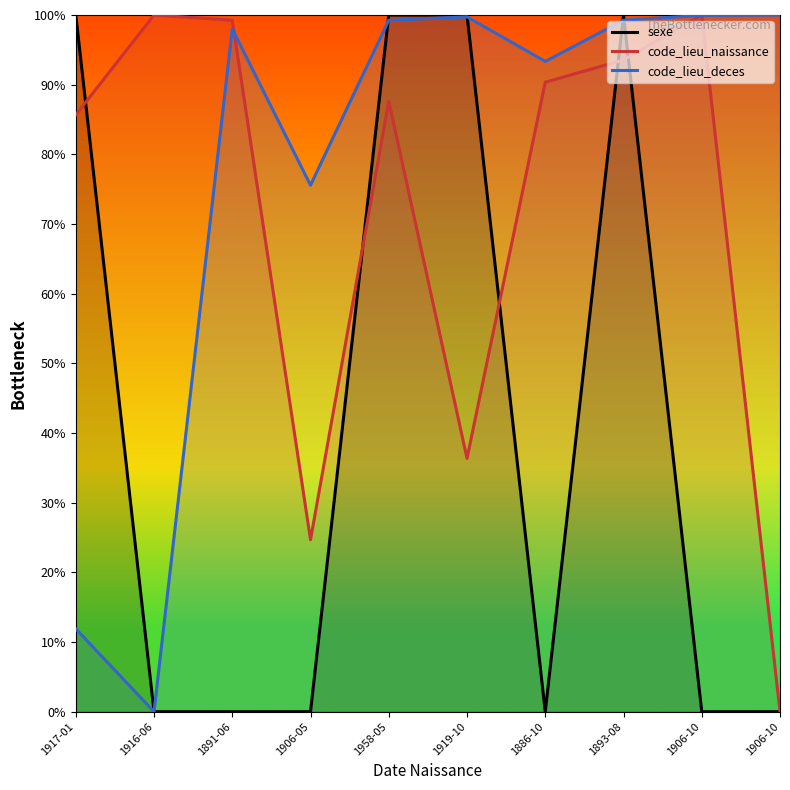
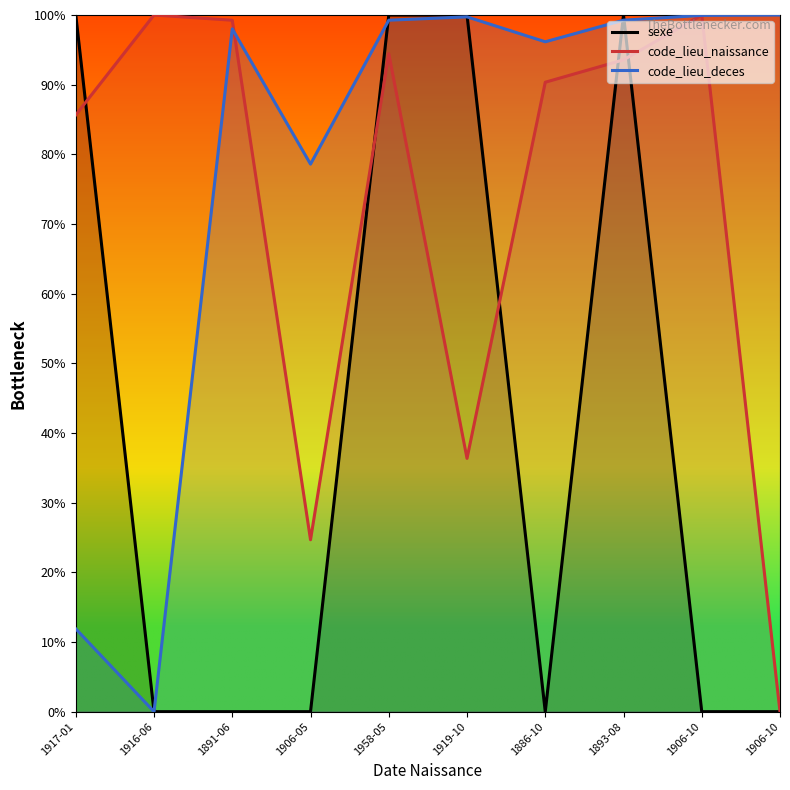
  {
    "sexe": {
      "1917-01": "100%",
      "1891-06": "0%",
      "1906-05": "0%",
      "1958-05": "100%",
      "1886-10": "0%",
      "1893-08": "100%"
    },
    "code_lieu_naissance": {
      "1917-01": "86%",
      "1916-06": "100%",
      "1891-06": "99%",
      "1906-05": "25%",
-     "1958-05": "88%",
+     "1958-05": "94%",
      "1919-10": "36%",
      "1886-10": "90%"
    },
    "code_lieu_deces": {
      "1917-01": "12%",
      "1891-06": "98%",
-     "1906-05": "76%",
+     "1906-05": "79%",
      "1958-05": "99%",
-     "1886-10": "93%",
+     "1886-10": "96%",
      "1893-08": "99%"
    }
  }
